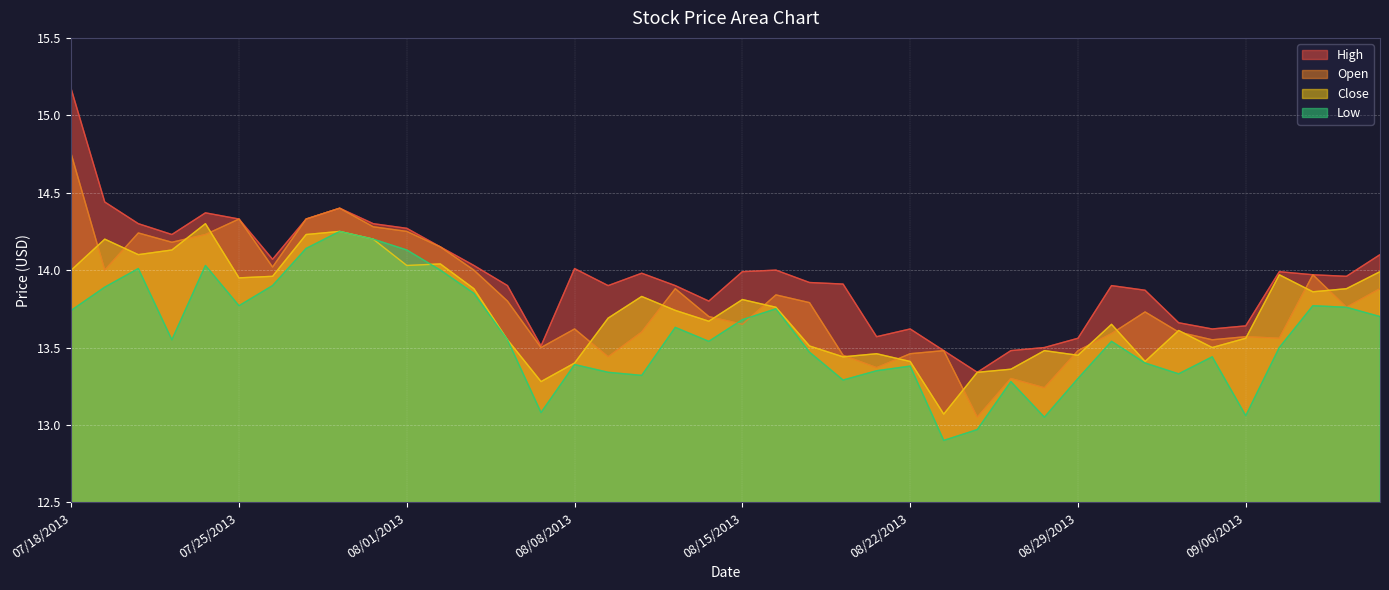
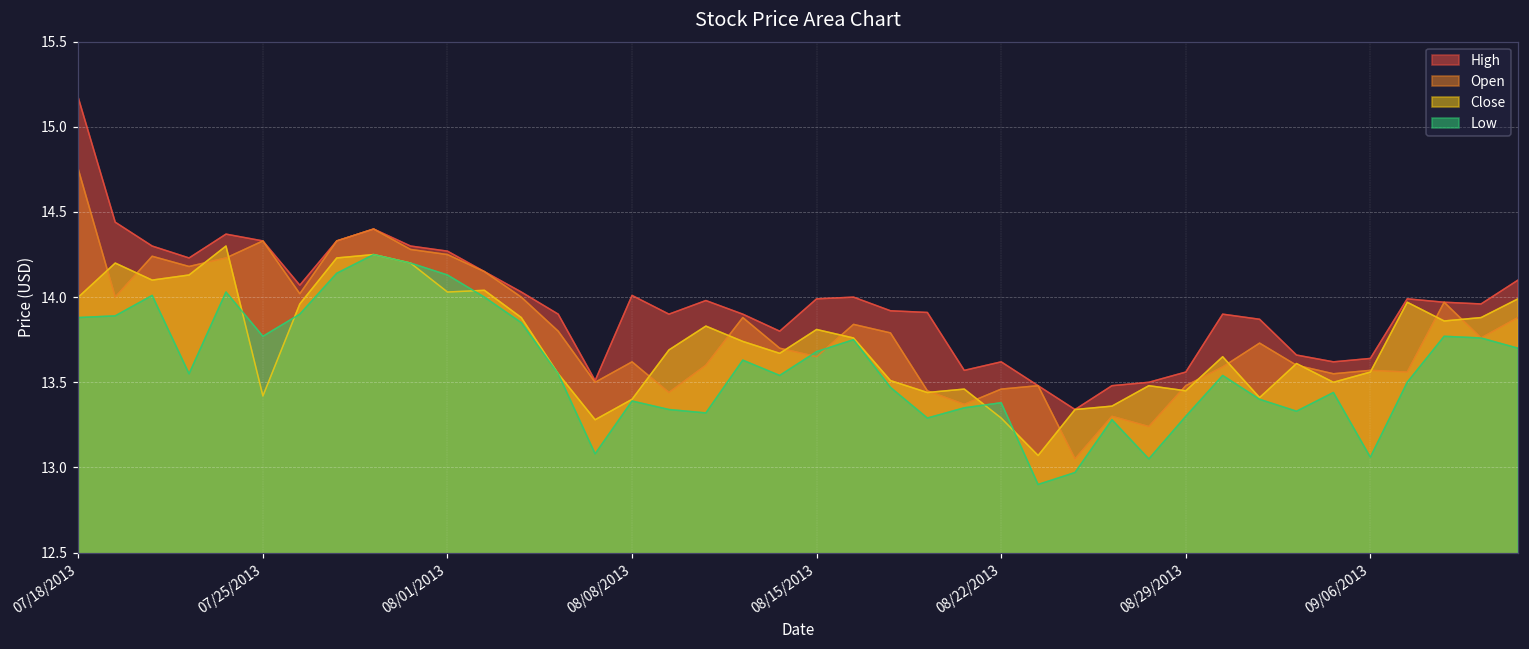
  {
    "Close": {
      "07/18/2013": 14.00,
-     "07/25/2013": 13.95,
+     "07/25/2013": 13.42,
      "08/01/2013": 14.03,
      "08/15/2013": 13.81,
-     "08/22/2013": 13.41,
+     "08/22/2013": 13.29,
      "08/29/2013": 13.45
    },
    "Low": {
-     "07/18/2013": 13.74,
+     "07/18/2013": 13.88,
      "07/25/2013": 13.77,
      "08/01/2013": 14.13,
      "08/15/2013": 13.68,
      "08/22/2013": 13.38,
      "08/29/2013": 13.30,
      "09/06/2013": 13.06
    }
  }
